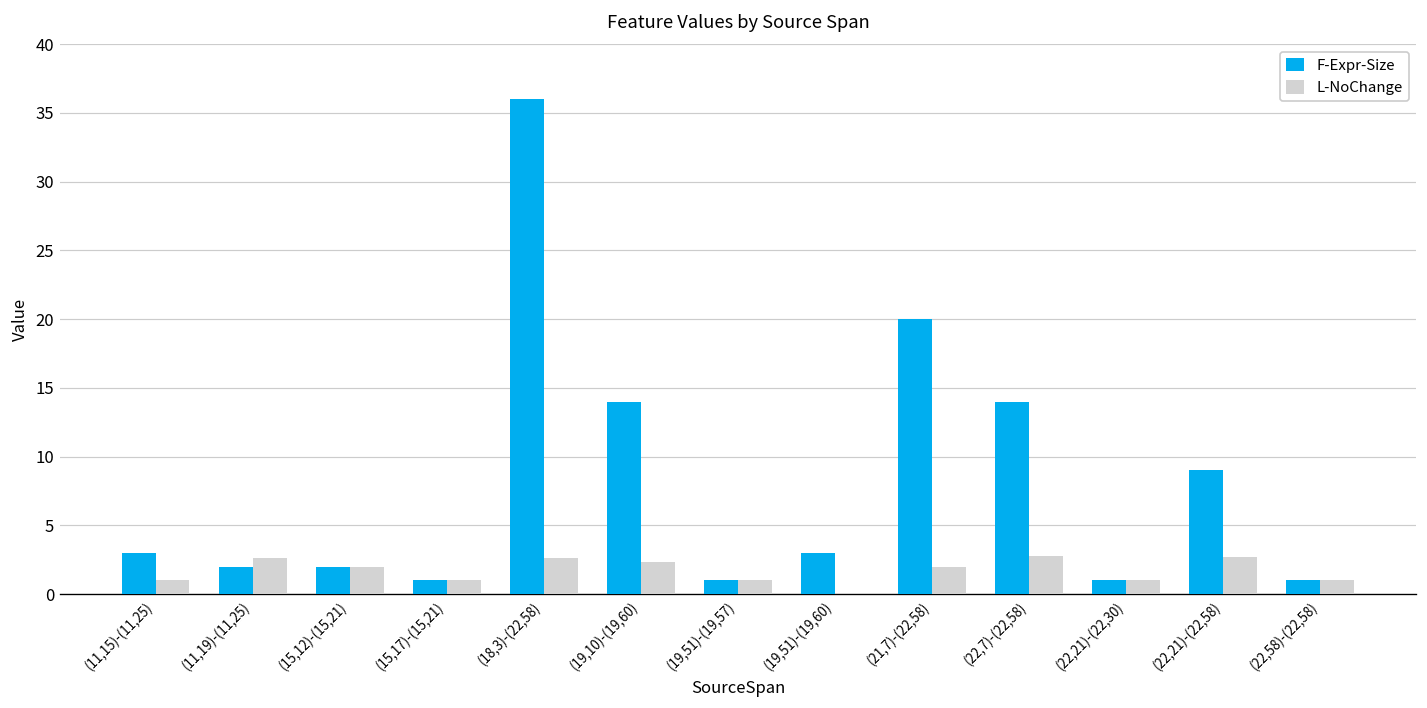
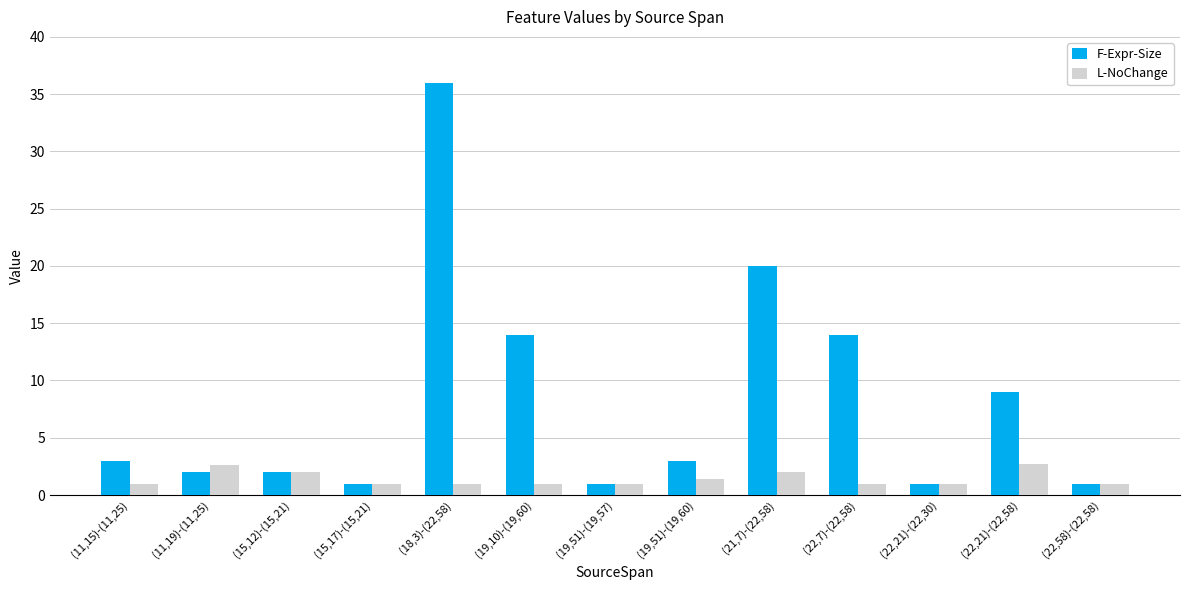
  {
    "F-Expr-Size": {
      "(11,15)-(11,25)": 3.0,
      "(11,19)-(11,25)": 2.0,
      "(15,12)-(15,21)": 2.0,
      "(15,17)-(15,21)": 1.0,
      "(18,3)-(22,58)": 36.0,
      "(19,10)-(19,60)": 14.0,
      "(19,51)-(19,57)": 1.0,
      "(19,51)-(19,60)": 3.0,
      "(21,7)-(22,58)": 20.0,
      "(22,7)-(22,58)": 14.0,
      "(22,21)-(22,30)": 1.0,
      "(22,21)-(22,58)": 9.0,
      "(22,58)-(22,58)": 1.0
    },
    "L-NoChange": {
      "(11,15)-(11,25)": 1.0,
      "(11,19)-(11,25)": 2.6,
      "(15,12)-(15,21)": 2.0,
      "(15,17)-(15,21)": 1.0,
-     "(18,3)-(22,58)": 2.6,
-     "(19,10)-(19,60)": 2.3,
+     "(18,3)-(22,58)": 1.0,
+     "(19,10)-(19,60)": 1.0,
      "(19,51)-(19,57)": 1.0,
-     "(19,51)-(19,60)": 0.0,
+     "(19,51)-(19,60)": 1.4,
      "(21,7)-(22,58)": 2.0,
-     "(22,7)-(22,58)": 2.8,
+     "(22,7)-(22,58)": 1.0,
      "(22,21)-(22,30)": 1.0,
      "(22,21)-(22,58)": 2.7,
      "(22,58)-(22,58)": 1.0
    }
  }
